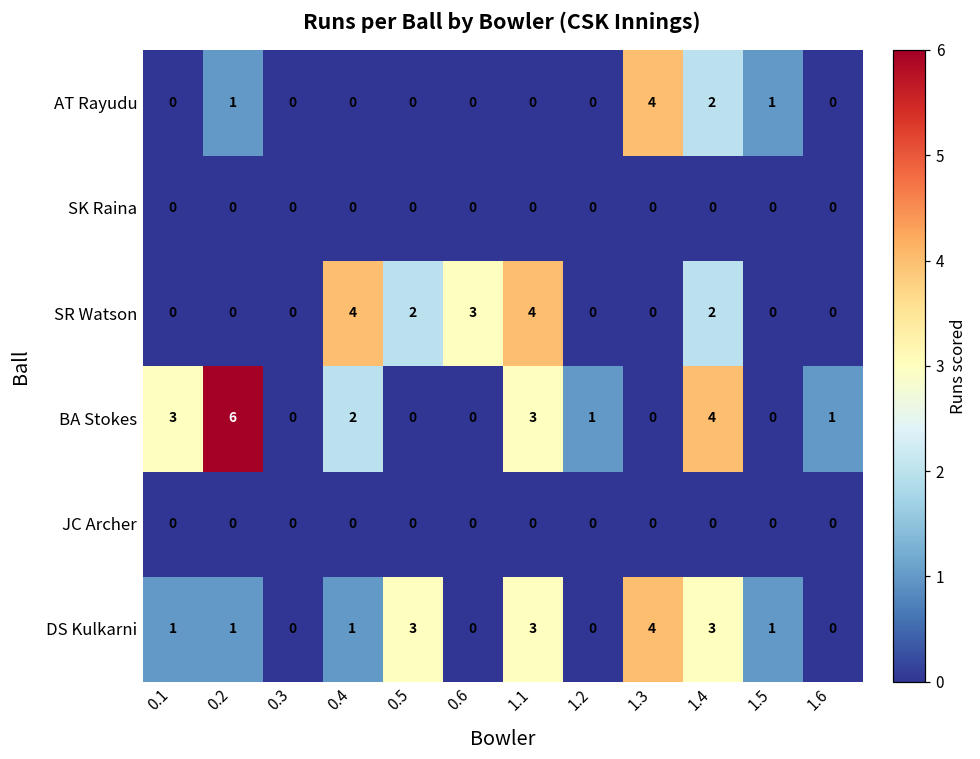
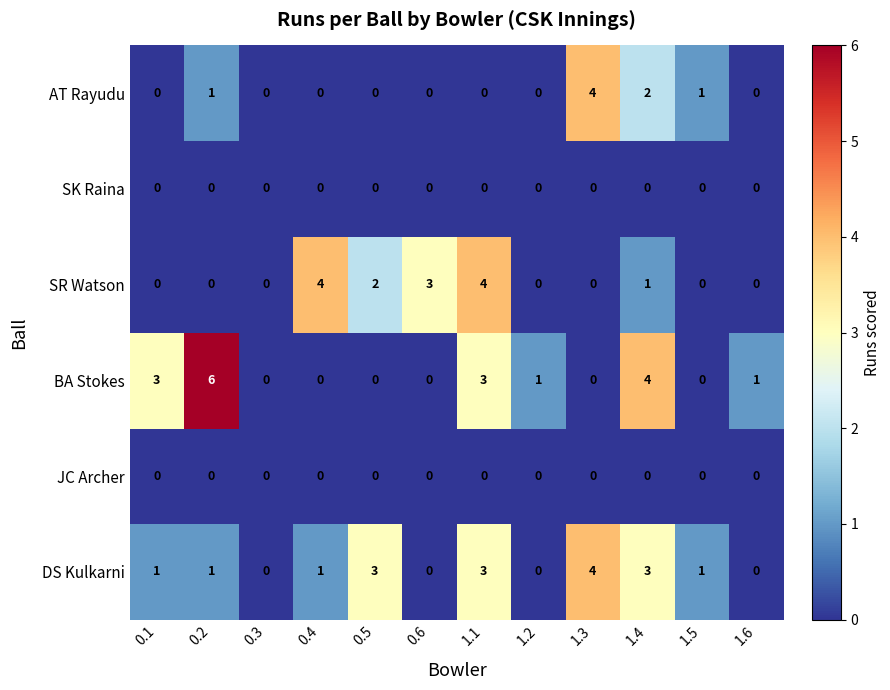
  {
    "AT Rayudu": {
      "0.1": 0,
      "0.2": 1,
      "0.3": 0,
      "0.4": 0,
      "0.5": 0,
      "0.6": 0,
      "1.1": 0,
      "1.2": 0,
      "1.3": 4,
      "1.4": 2,
      "1.5": 1,
      "1.6": 0
    },
    "SK Raina": {
      "0.1": 0,
      "0.2": 0,
      "0.3": 0,
      "0.4": 0,
      "0.5": 0,
      "0.6": 0,
      "1.1": 0,
      "1.2": 0,
      "1.3": 0,
      "1.4": 0,
      "1.5": 0,
      "1.6": 0
    },
    "SR Watson": {
      "0.1": 0,
      "0.2": 0,
      "0.3": 0,
      "0.4": 4,
      "0.5": 2,
      "0.6": 3,
      "1.1": 4,
      "1.2": 0,
      "1.3": 0,
-     "1.4": 2,
+     "1.4": 1,
      "1.5": 0,
      "1.6": 0
    },
    "BA Stokes": {
      "0.1": 3,
      "0.2": 6,
      "0.3": 0,
-     "0.4": 2,
+     "0.4": 0,
      "0.5": 0,
      "0.6": 0,
      "1.1": 3,
      "1.2": 1,
      "1.3": 0,
      "1.4": 4,
      "1.5": 0,
      "1.6": 1
    },
    "JC Archer": {
      "0.1": 0,
      "0.2": 0,
      "0.3": 0,
      "0.4": 0,
      "0.5": 0,
      "0.6": 0,
      "1.1": 0,
      "1.2": 0,
      "1.3": 0,
      "1.4": 0,
      "1.5": 0,
      "1.6": 0
    },
    "DS Kulkarni": {
      "0.1": 1,
      "0.2": 1,
      "0.3": 0,
      "0.4": 1,
      "0.5": 3,
      "0.6": 0,
      "1.1": 3,
      "1.2": 0,
      "1.3": 4,
      "1.4": 3,
      "1.5": 1,
      "1.6": 0
    }
  }
